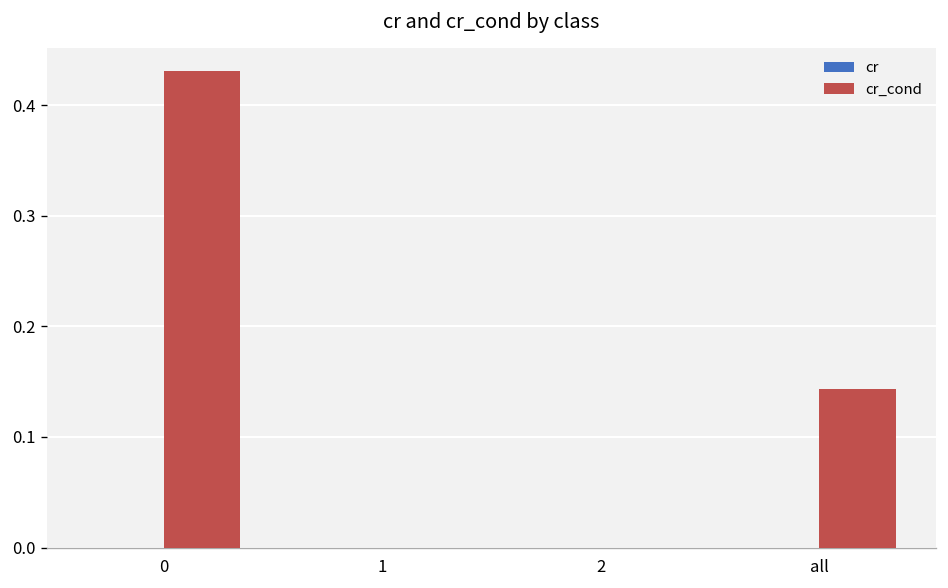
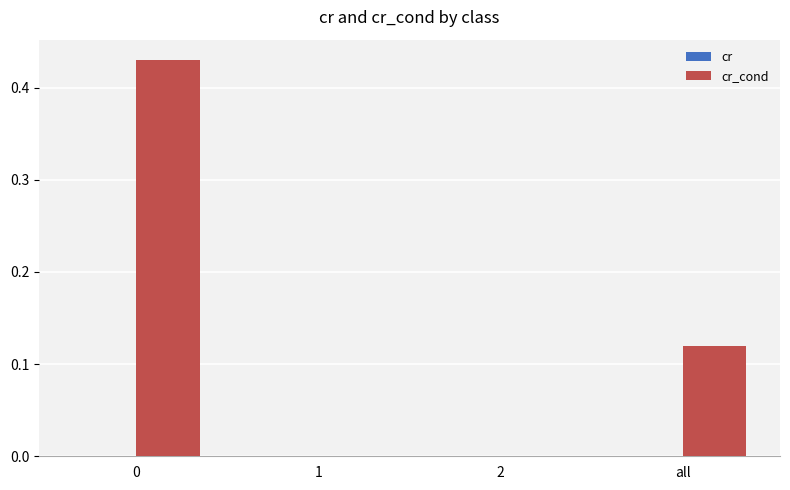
  {
    "cr_cond": {
      "0": 0.43,
-     "all": 0.14
+     "all": 0.12
    }
  }
